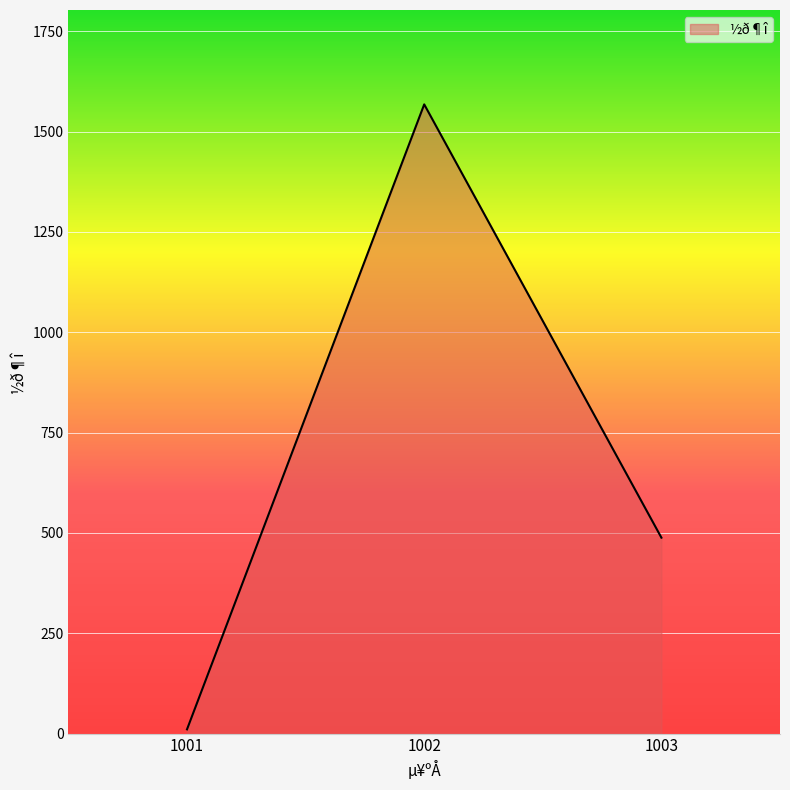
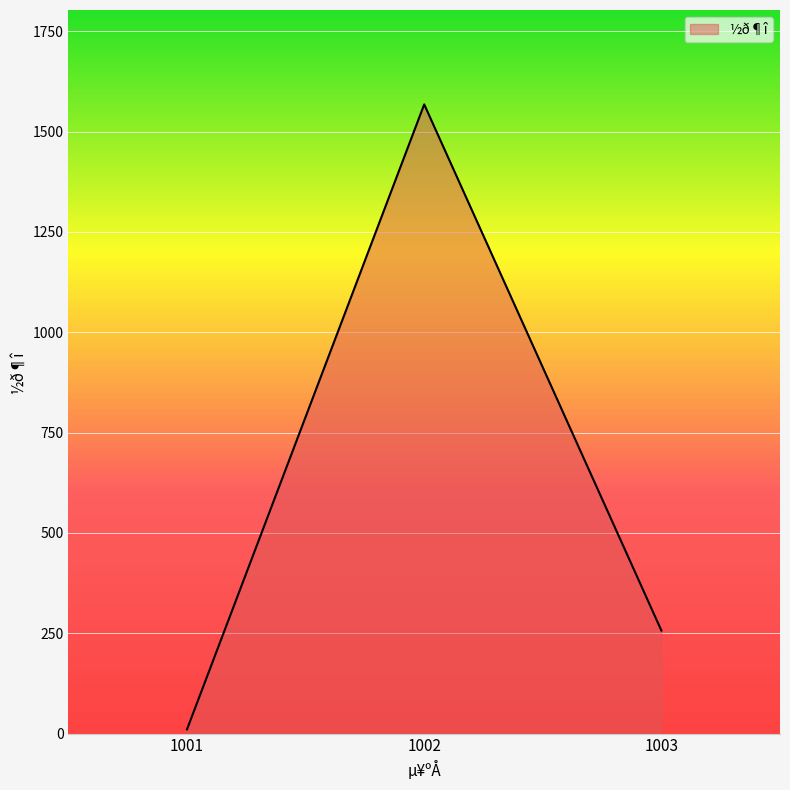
  {
    "1001": 10,
    "1002": 1570,
-   "1003": 490
+   "1003": 260
  }
